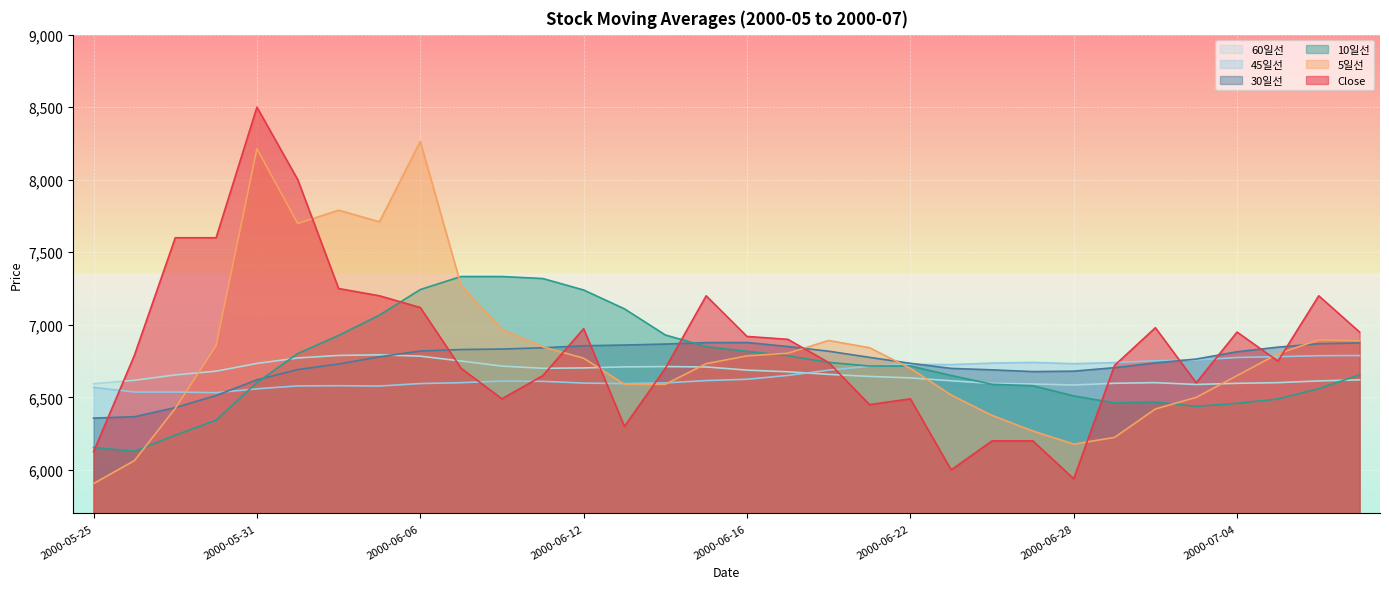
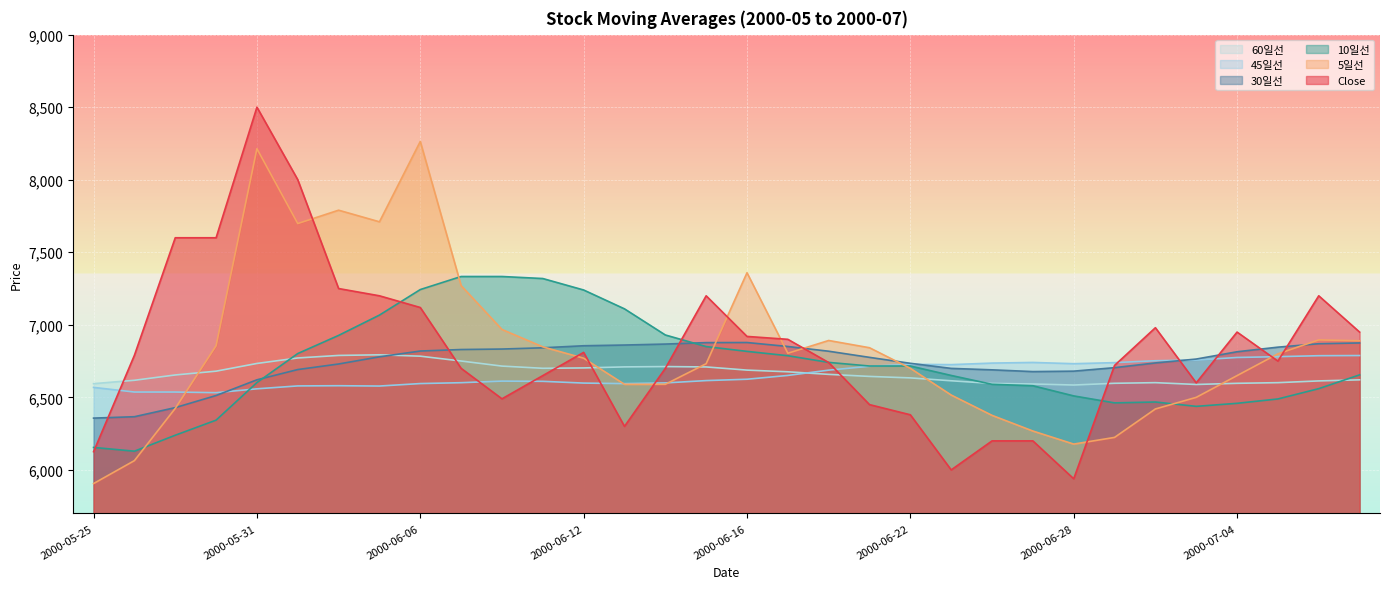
  {
    "5일선": {
      "2000-05-25": "5,910",
      "2000-05-31": "8,210",
      "2000-06-06": "8,260",
      "2000-06-12": "6,770",
-     "2000-06-16": "6,790",
+     "2000-06-16": "7,360",
      "2000-06-28": "6,180",
      "2000-07-04": "6,650"
    },
    "Close": {
      "2000-05-25": "6,130",
      "2000-05-31": "8,500",
      "2000-06-06": "7,120",
-     "2000-06-12": "6,970",
+     "2000-06-12": "6,810",
      "2000-06-16": "6,920",
-     "2000-06-22": "6,490",
+     "2000-06-22": "6,380",
      "2000-06-28": "5,940",
      "2000-07-04": "6,950"
    }
  }
